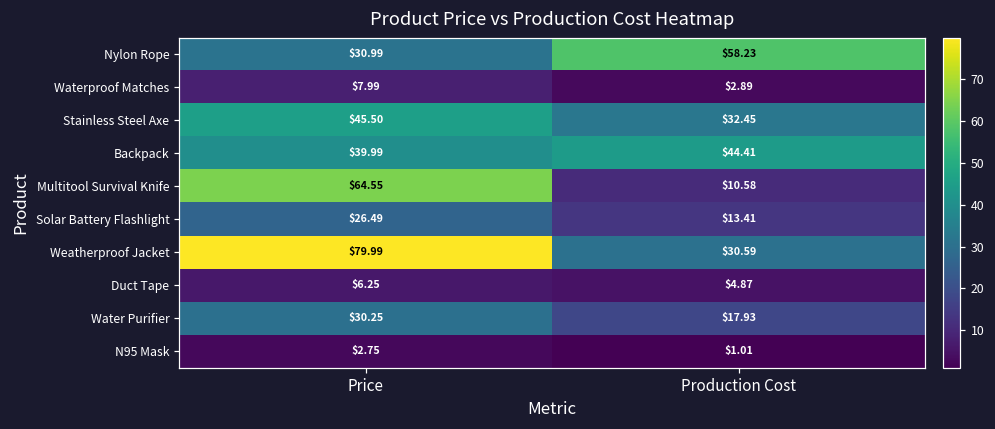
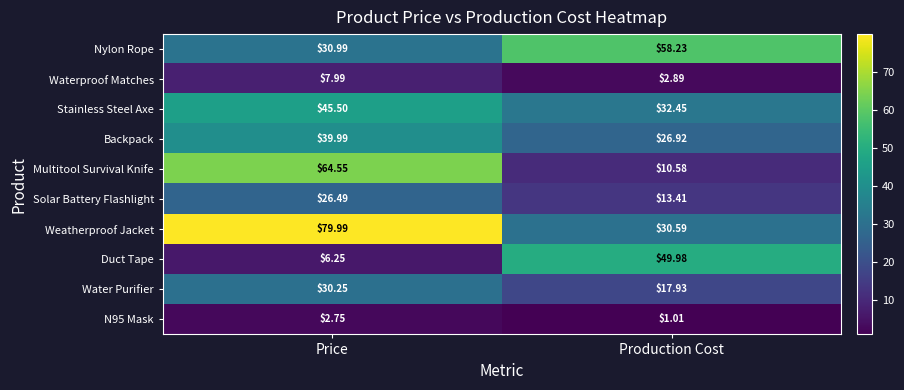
  {
    "Nylon Rope": {
      "Price": "$30.99",
      "Production Cost": "$58.23"
    },
    "Waterproof Matches": {
      "Price": "$7.99",
      "Production Cost": "$2.89"
    },
    "Stainless Steel Axe": {
      "Price": "$45.50",
      "Production Cost": "$32.45"
    },
    "Backpack": {
      "Price": "$39.99",
-     "Production Cost": "$44.41"
+     "Production Cost": "$26.92"
    },
    "Multitool Survival Knife": {
      "Price": "$64.55",
      "Production Cost": "$10.58"
    },
    "Solar Battery Flashlight": {
      "Price": "$26.49",
      "Production Cost": "$13.41"
    },
    "Weatherproof Jacket": {
      "Price": "$79.99",
      "Production Cost": "$30.59"
    },
    "Duct Tape": {
      "Price": "$6.25",
-     "Production Cost": "$4.87"
+     "Production Cost": "$49.98"
    },
    "Water Purifier": {
      "Price": "$30.25",
      "Production Cost": "$17.93"
    },
    "N95 Mask": {
      "Price": "$2.75",
      "Production Cost": "$1.01"
    }
  }
